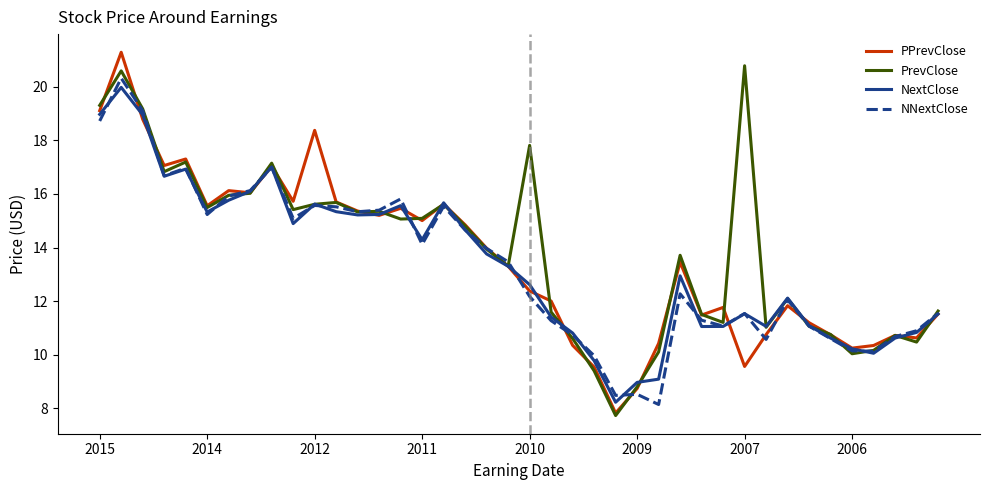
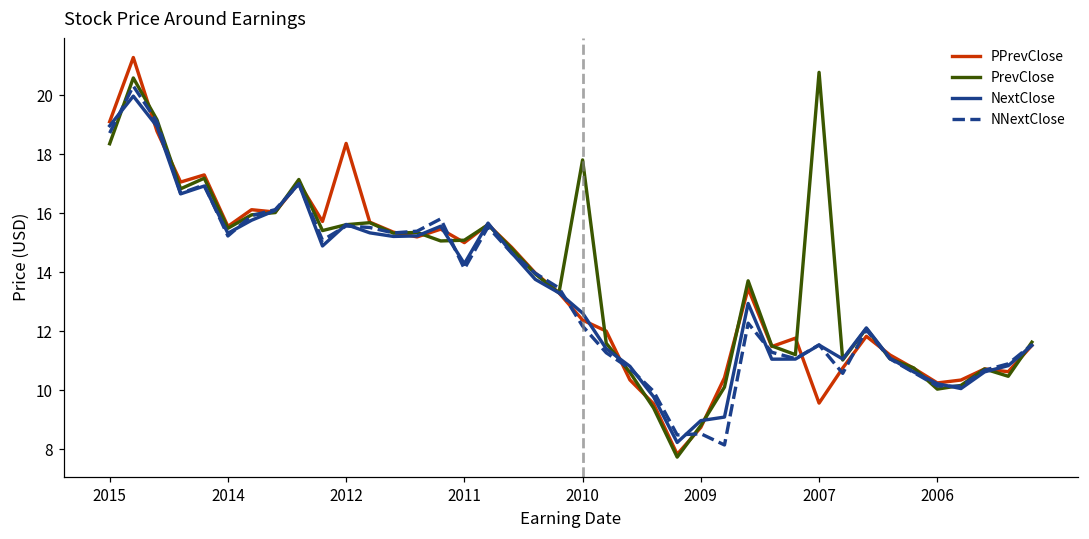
  {
    "PPrevClose": {
      "2015": 19.1,
      "2012": 18.4,
      "2010": 12.4,
      "2007": 9.6
    },
    "PrevClose": {
-     "2015": 19.3,
+     "2015": 18.4,
      "2010": 17.8,
      "2007": 20.8,
      "2006": 10.0
    }
  }
